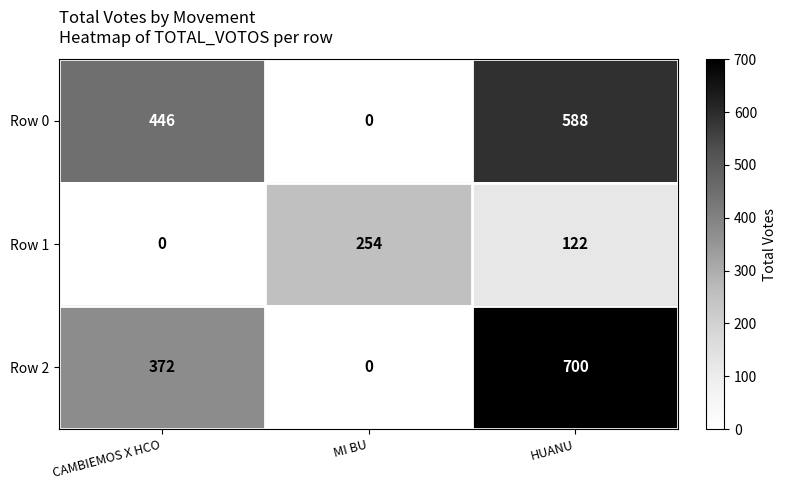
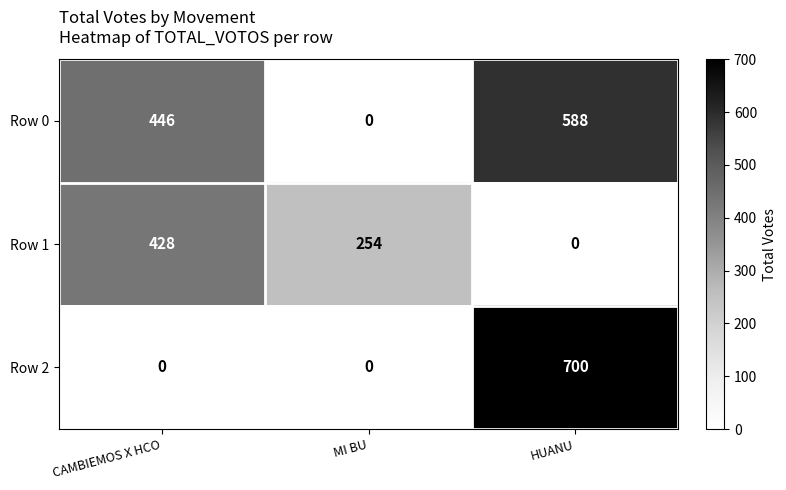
  {
    "Row 0": {
      "CAMBIEMOS X HCO": 446,
      "MI BU": 0,
      "HUANU": 588
    },
    "Row 1": {
-     "CAMBIEMOS X HCO": 0,
+     "CAMBIEMOS X HCO": 428,
      "MI BU": 254,
-     "HUANU": 122
+     "HUANU": 0
    },
    "Row 2": {
-     "CAMBIEMOS X HCO": 372,
+     "CAMBIEMOS X HCO": 0,
      "MI BU": 0,
      "HUANU": 700
    }
  }
